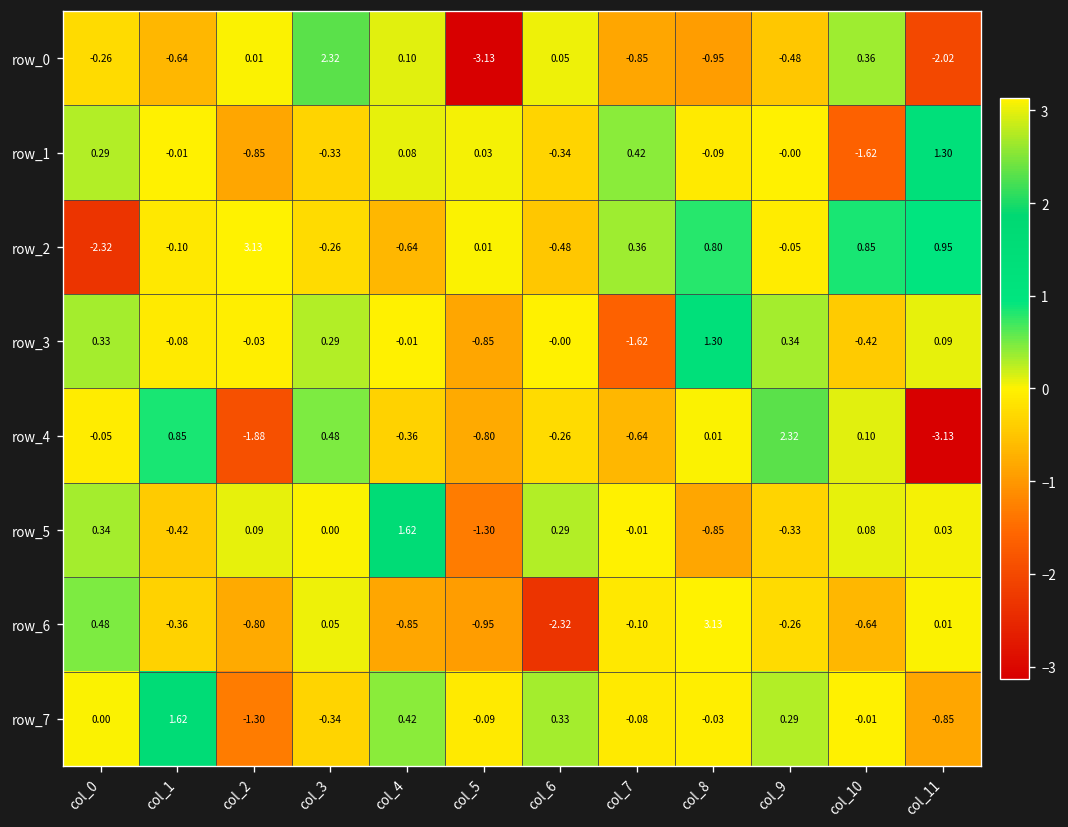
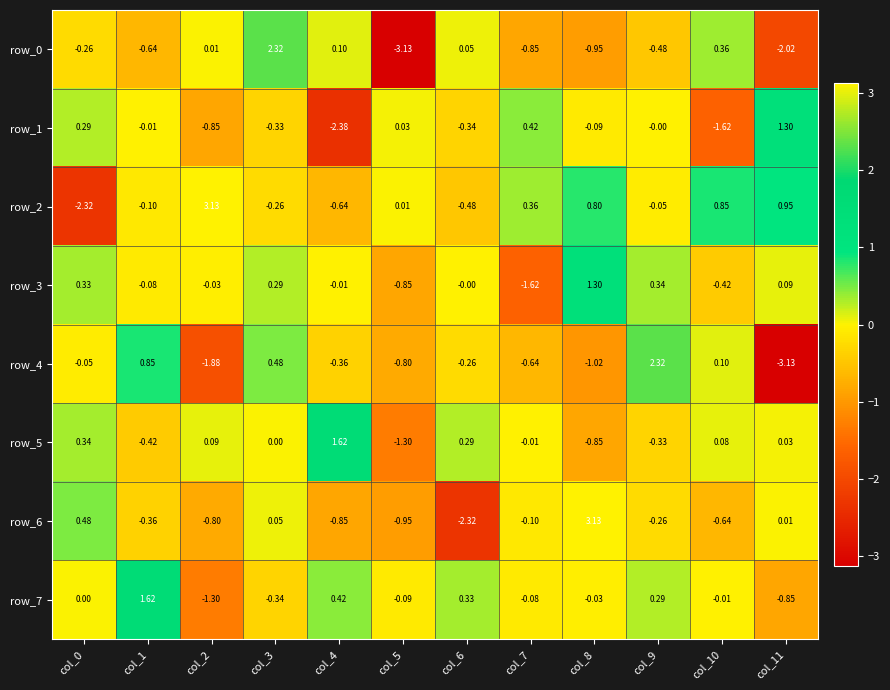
  {
    "row_0": {
      "col_0": -0.26,
      "col_1": -0.64,
      "col_2": 0.01,
      "col_3": 2.32,
      "col_4": 0.10,
      "col_5": -3.13,
      "col_6": 0.05,
      "col_7": -0.85,
      "col_8": -0.95,
      "col_9": -0.48,
      "col_10": 0.36,
      "col_11": -2.02
    },
    "row_1": {
      "col_0": 0.29,
      "col_1": -0.01,
      "col_2": -0.85,
      "col_3": -0.33,
-     "col_4": 0.08,
+     "col_4": -2.38,
      "col_5": 0.03,
      "col_6": -0.34,
      "col_7": 0.42,
      "col_8": -0.09,
      "col_9": -0.00,
      "col_10": -1.62,
      "col_11": 1.30
    },
    "row_2": {
      "col_0": -2.32,
      "col_1": -0.10,
      "col_2": 3.13,
      "col_3": -0.26,
      "col_4": -0.64,
      "col_5": 0.01,
      "col_6": -0.48,
      "col_7": 0.36,
      "col_8": 0.80,
      "col_9": -0.05,
      "col_10": 0.85,
      "col_11": 0.95
    },
    "row_3": {
      "col_0": 0.33,
      "col_1": -0.08,
      "col_2": -0.03,
      "col_3": 0.29,
      "col_4": -0.01,
      "col_5": -0.85,
      "col_6": -0.00,
      "col_7": -1.62,
      "col_8": 1.30,
      "col_9": 0.34,
      "col_10": -0.42,
      "col_11": 0.09
    },
    "row_4": {
      "col_0": -0.05,
      "col_1": 0.85,
      "col_2": -1.88,
      "col_3": 0.48,
      "col_4": -0.36,
      "col_5": -0.80,
      "col_6": -0.26,
      "col_7": -0.64,
-     "col_8": 0.01,
+     "col_8": -1.02,
      "col_9": 2.32,
      "col_10": 0.10,
      "col_11": -3.13
    },
    "row_5": {
      "col_0": 0.34,
      "col_1": -0.42,
      "col_2": 0.09,
      "col_3": 0.00,
      "col_4": 1.62,
      "col_5": -1.30,
      "col_6": 0.29,
      "col_7": -0.01,
      "col_8": -0.85,
      "col_9": -0.33,
      "col_10": 0.08,
      "col_11": 0.03
    },
    "row_6": {
      "col_0": 0.48,
      "col_1": -0.36,
      "col_2": -0.80,
      "col_3": 0.05,
      "col_4": -0.85,
      "col_5": -0.95,
      "col_6": -2.32,
      "col_7": -0.10,
      "col_8": 3.13,
      "col_9": -0.26,
      "col_10": -0.64,
      "col_11": 0.01
    },
    "row_7": {
      "col_0": 0.00,
      "col_1": 1.62,
      "col_2": -1.30,
      "col_3": -0.34,
      "col_4": 0.42,
      "col_5": -0.09,
      "col_6": 0.33,
      "col_7": -0.08,
      "col_8": -0.03,
      "col_9": 0.29,
      "col_10": -0.01,
      "col_11": -0.85
    }
  }
